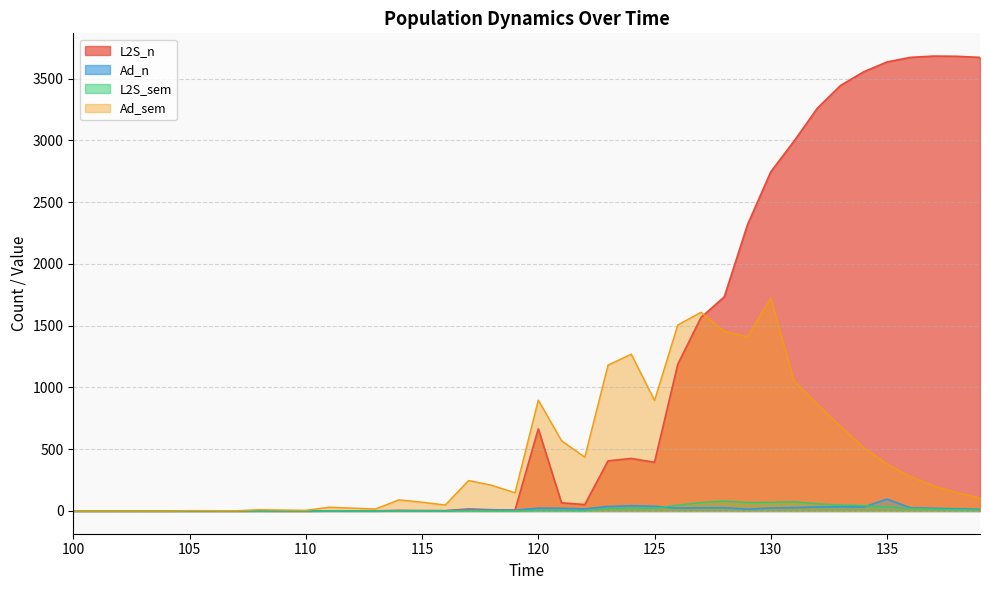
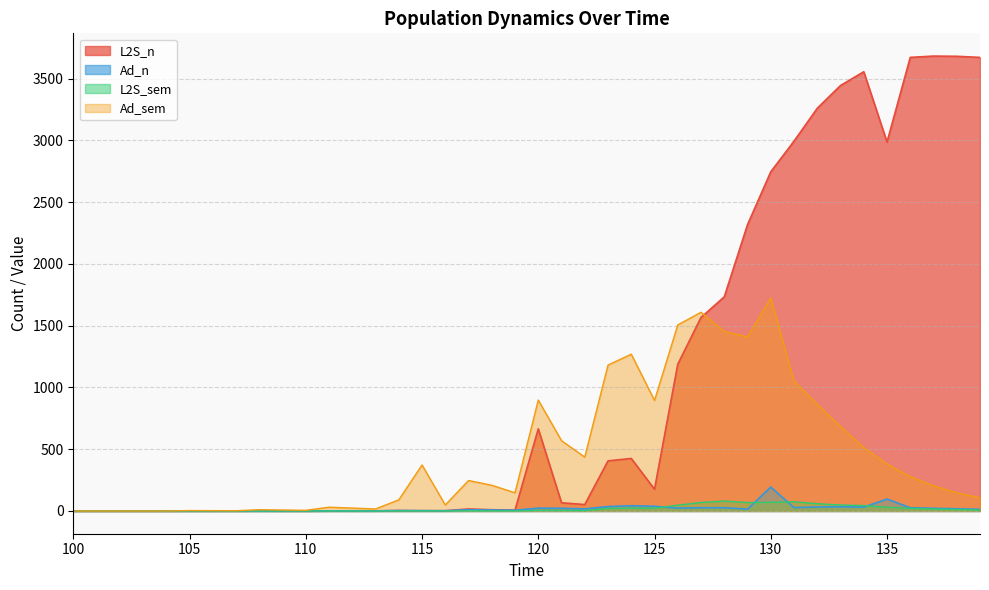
  {
    "L2S_n": {
      "120": 660,
-     "125": 390,
+     "125": 180,
      "130": 2750,
-     "135": 3630
+     "135": 2990
    },
    "Ad_n": {
-     "130": 20,
+     "130": 190,
      "135": 100
    },
    "L2S_sem": {
      "130": 70,
      "135": 30
    },
    "Ad_sem": {
-     "115": 70,
+     "115": 370,
      "120": 900,
      "125": 890,
      "130": 1720,
      "135": 380
    }
  }
